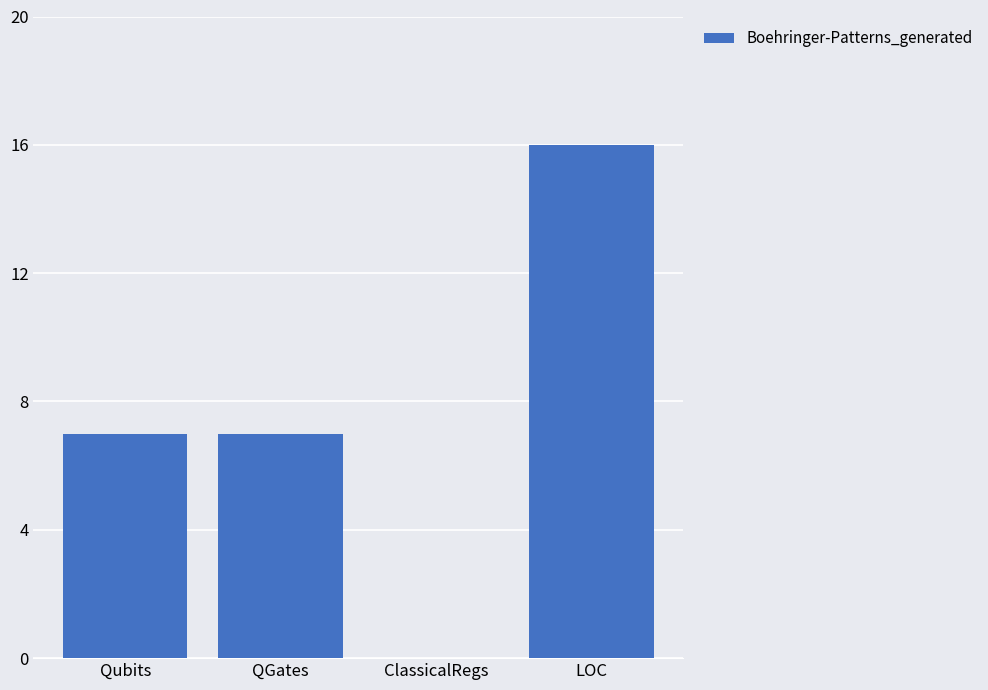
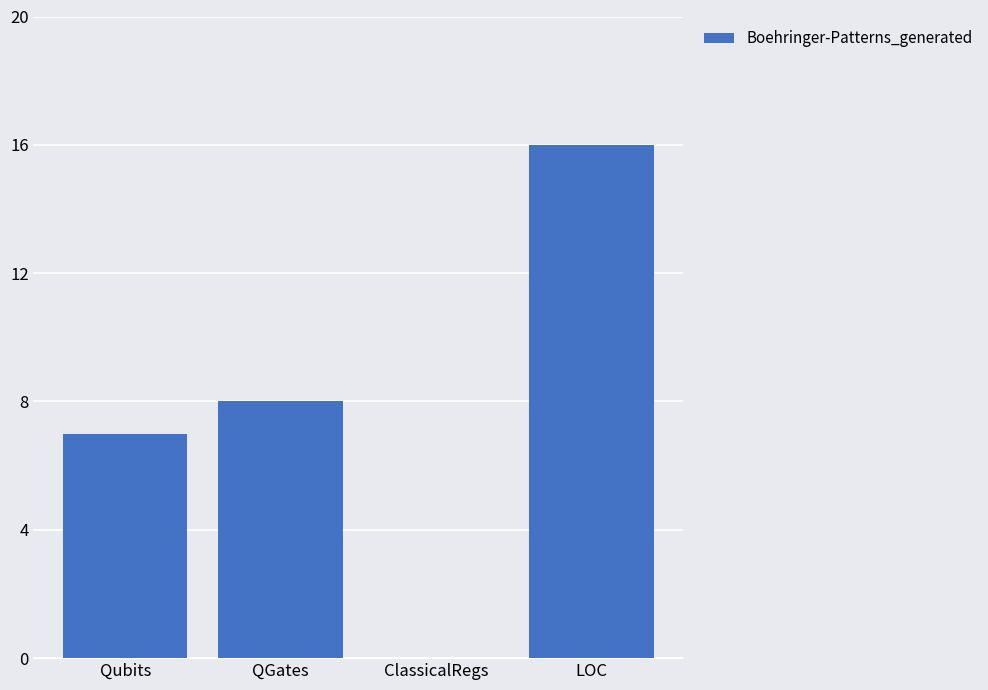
  {
    "Qubits": 7,
-   "QGates": 7,
+   "QGates": 8,
    "ClassicalRegs": 0,
    "LOC": 16
  }
